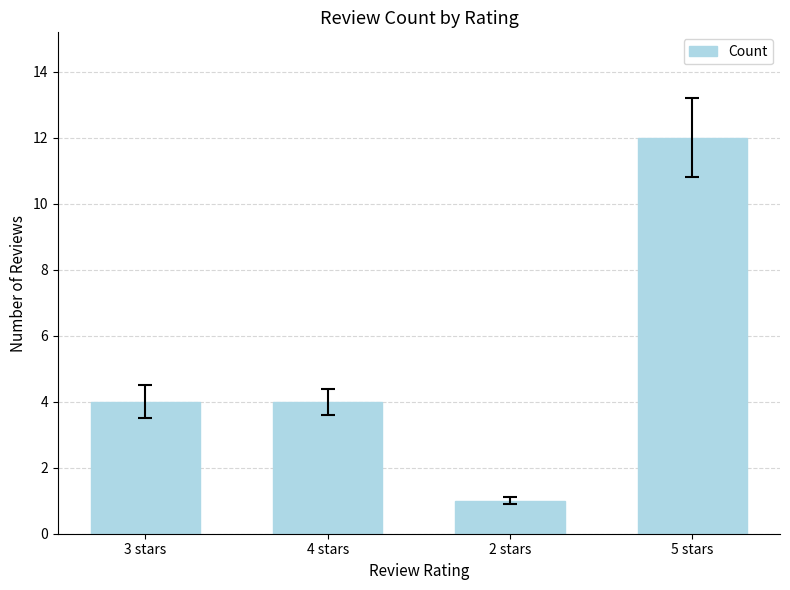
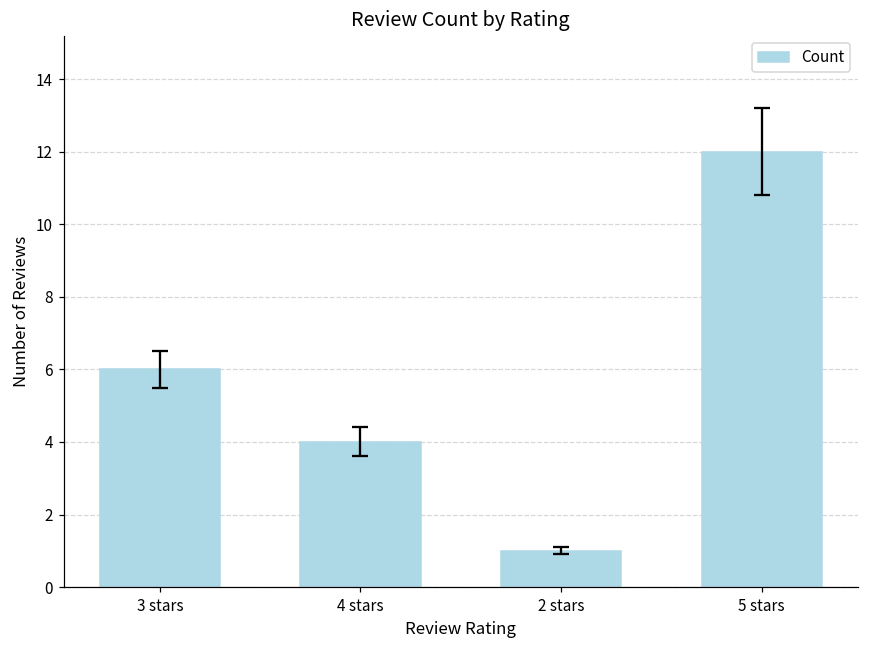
  {
    "Count": {
-     "3 stars": 4,
+     "3 stars": 6,
      "4 stars": 4,
      "2 stars": 1,
      "5 stars": 12
    }
  }
